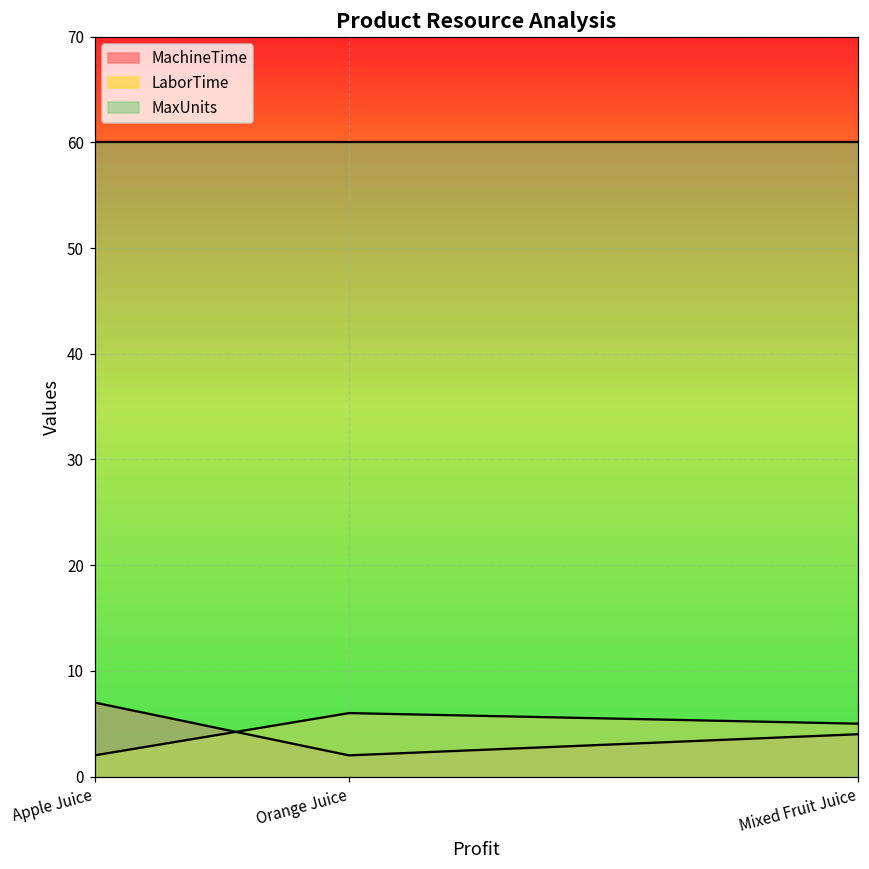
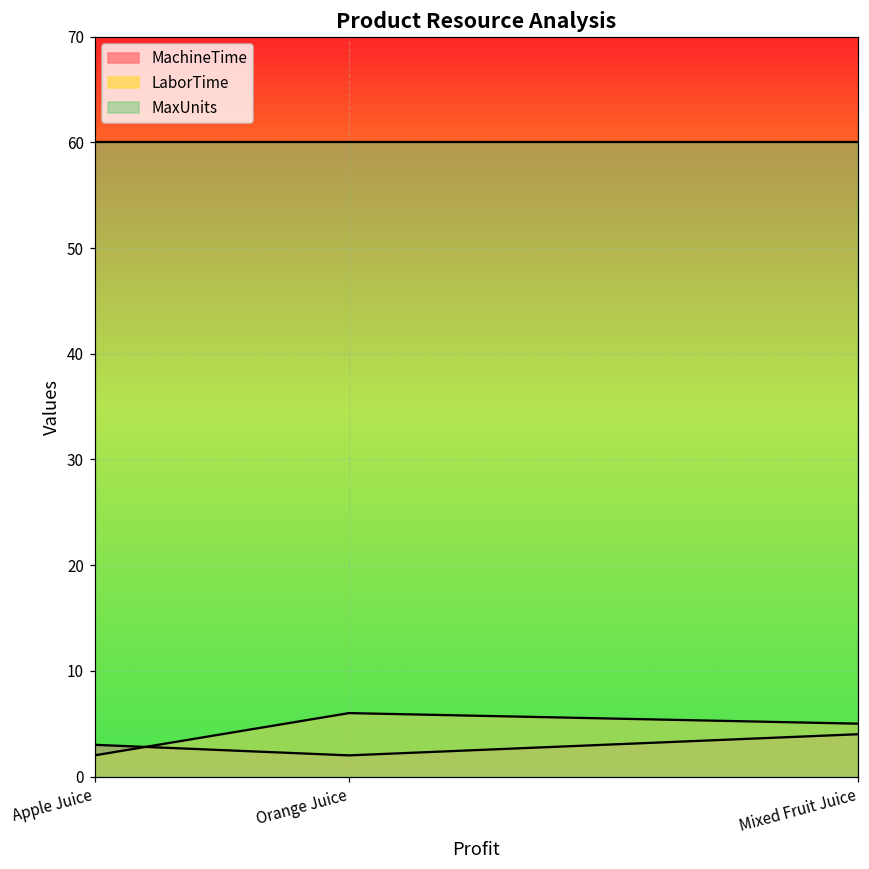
  {
    "MachineTime": {
-     "Apple Juice": 7,
+     "Apple Juice": 3,
      "Orange Juice": 2,
      "Mixed Fruit Juice": 4
    },
    "LaborTime": {
      "Apple Juice": 2,
      "Orange Juice": 6,
      "Mixed Fruit Juice": 5
    },
    "MaxUnits": {
      "Apple Juice": 60,
      "Orange Juice": 60,
      "Mixed Fruit Juice": 60
    }
  }
